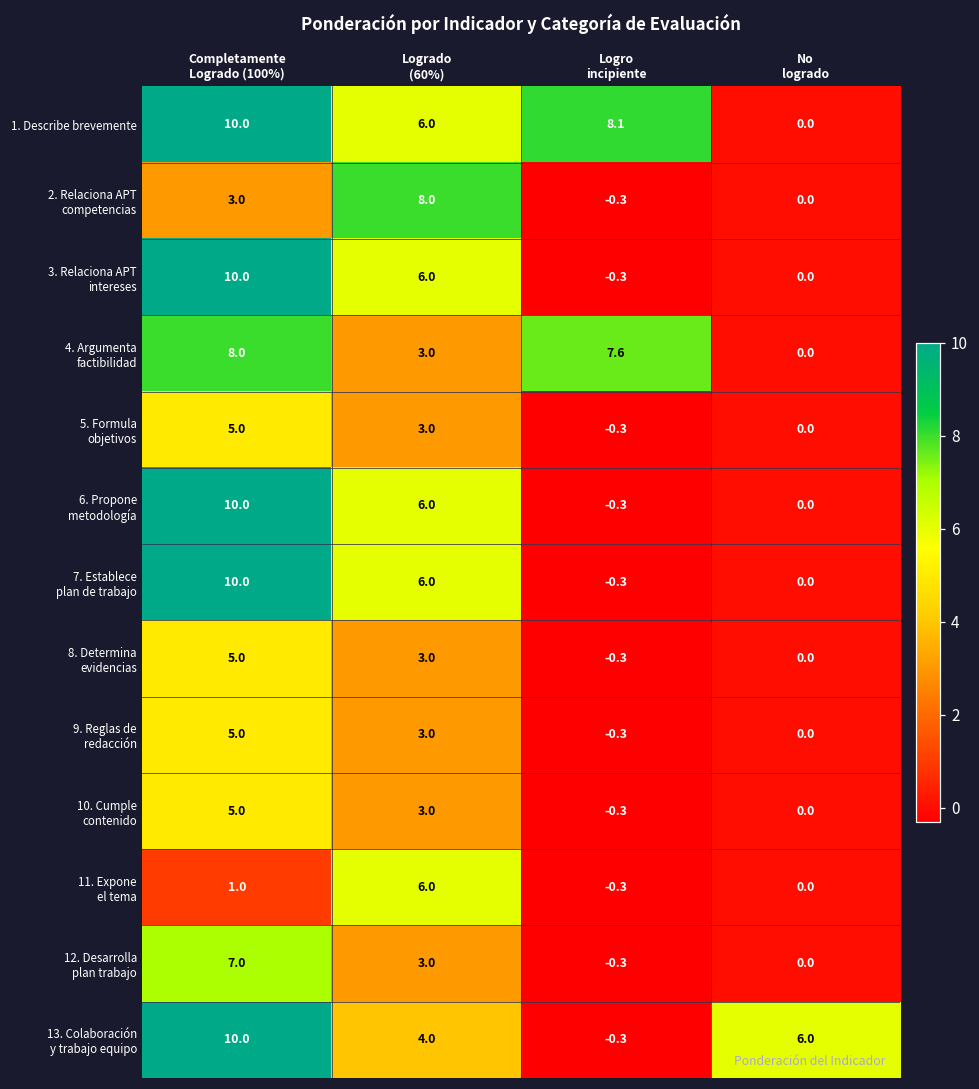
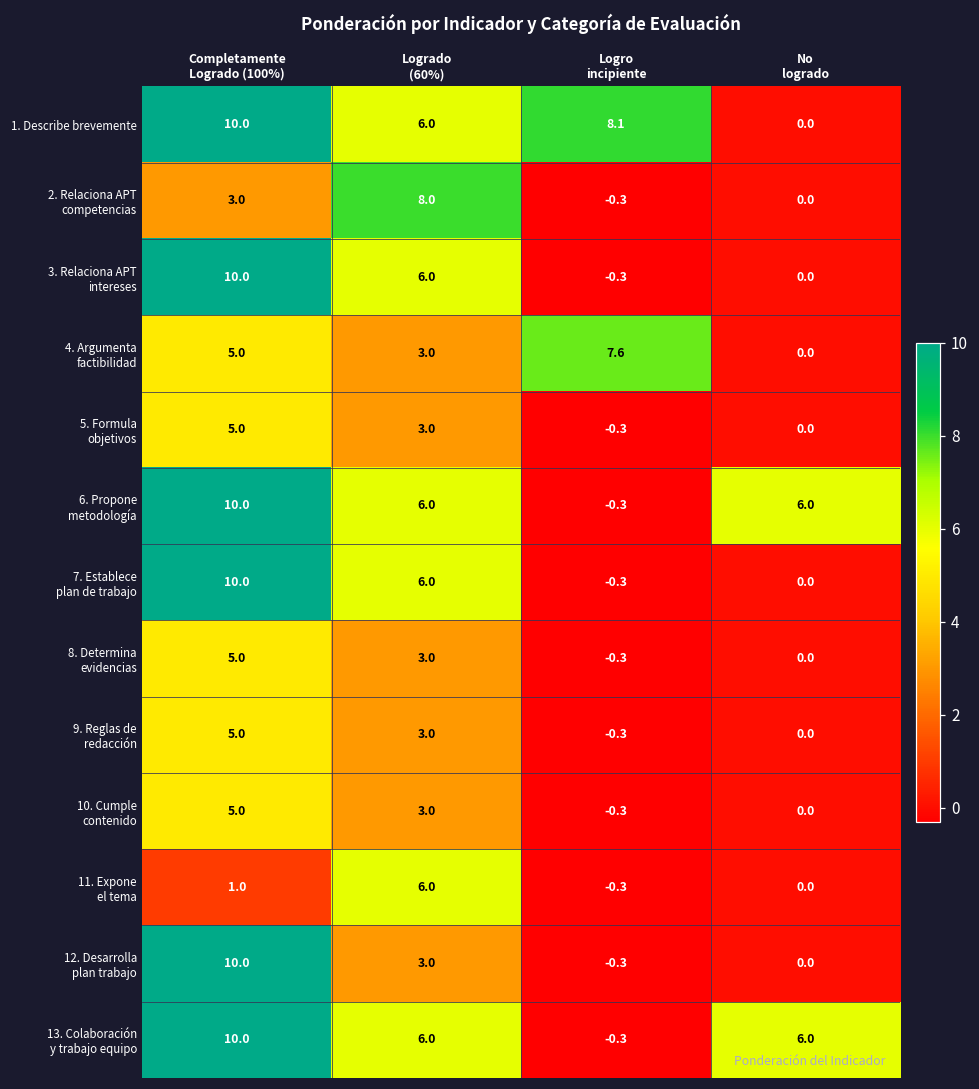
  {
    "1. Describe brevemente": {
      "Completamente Logrado (100%)": 10.0,
      "Logrado (60%)": 6.0,
      "Logro incipiente": 8.1,
      "No logrado": 0.0
    },
    "2. Relaciona APT competencias": {
      "Completamente Logrado (100%)": 3.0,
      "Logrado (60%)": 8.0,
      "Logro incipiente": -0.3,
      "No logrado": 0.0
    },
    "3. Relaciona APT intereses": {
      "Completamente Logrado (100%)": 10.0,
      "Logrado (60%)": 6.0,
      "Logro incipiente": -0.3,
      "No logrado": 0.0
    },
    "4. Argumenta factibilidad": {
-     "Completamente Logrado (100%)": 8.0,
+     "Completamente Logrado (100%)": 5.0,
      "Logrado (60%)": 3.0,
      "Logro incipiente": 7.6,
      "No logrado": 0.0
    },
    "5. Formula objetivos": {
      "Completamente Logrado (100%)": 5.0,
      "Logrado (60%)": 3.0,
      "Logro incipiente": -0.3,
      "No logrado": 0.0
    },
    "6. Propone metodología": {
      "Completamente Logrado (100%)": 10.0,
      "Logrado (60%)": 6.0,
      "Logro incipiente": -0.3,
-     "No logrado": 0.0
+     "No logrado": 6.0
    },
    "7. Establece plan de trabajo": {
      "Completamente Logrado (100%)": 10.0,
      "Logrado (60%)": 6.0,
      "Logro incipiente": -0.3,
      "No logrado": 0.0
    },
    "8. Determina evidencias": {
      "Completamente Logrado (100%)": 5.0,
      "Logrado (60%)": 3.0,
      "Logro incipiente": -0.3,
      "No logrado": 0.0
    },
    "9. Reglas de redacción": {
      "Completamente Logrado (100%)": 5.0,
      "Logrado (60%)": 3.0,
      "Logro incipiente": -0.3,
      "No logrado": 0.0
    },
    "10. Cumple contenido": {
      "Completamente Logrado (100%)": 5.0,
      "Logrado (60%)": 3.0,
      "Logro incipiente": -0.3,
      "No logrado": 0.0
    },
    "11. Expone el tema": {
      "Completamente Logrado (100%)": 1.0,
      "Logrado (60%)": 6.0,
      "Logro incipiente": -0.3,
      "No logrado": 0.0
    },
    "12. Desarrolla plan trabajo": {
-     "Completamente Logrado (100%)": 7.0,
+     "Completamente Logrado (100%)": 10.0,
      "Logrado (60%)": 3.0,
      "Logro incipiente": -0.3,
      "No logrado": 0.0
    },
    "13. Colaboración y trabajo equipo": {
      "Completamente Logrado (100%)": 10.0,
-     "Logrado (60%)": 4.0,
+     "Logrado (60%)": 6.0,
      "Logro incipiente": -0.3
    }
  }
